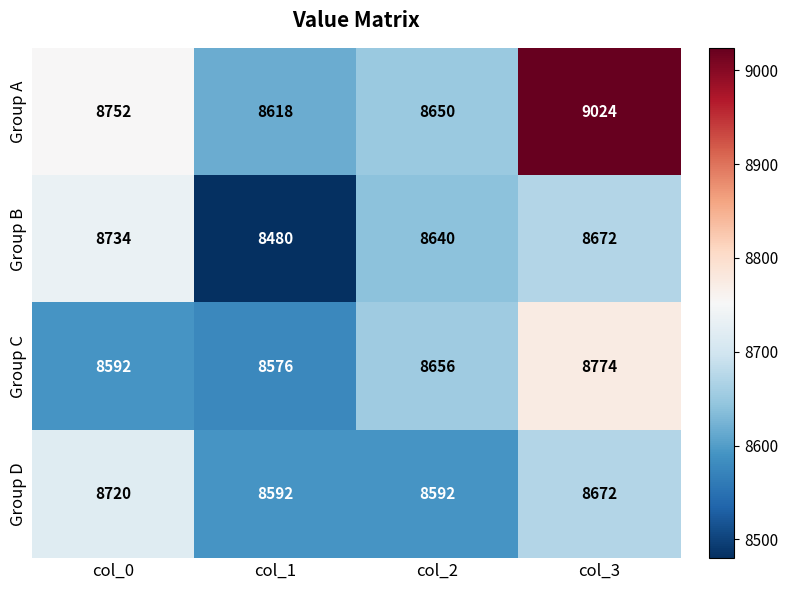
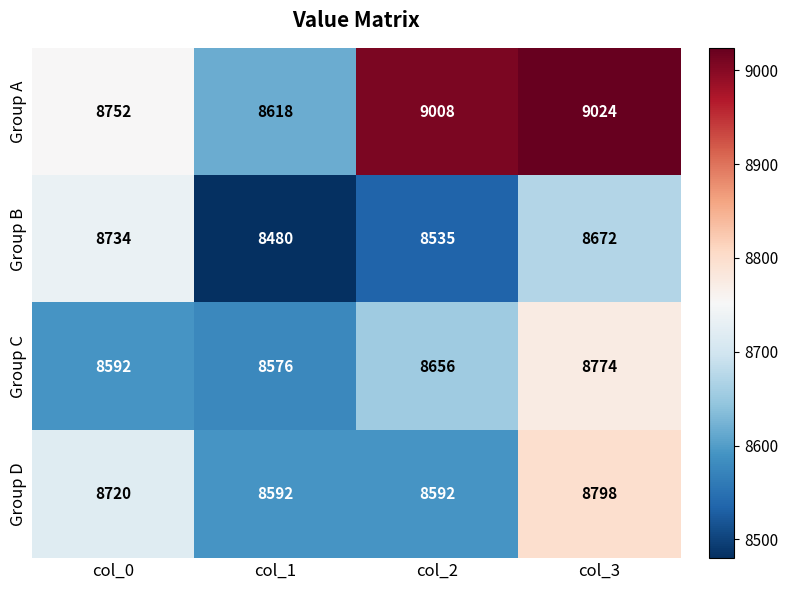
  {
    "Group A": {
      "col_0": 8752,
      "col_1": 8618,
-     "col_2": 8650,
+     "col_2": 9008,
      "col_3": 9024
    },
    "Group B": {
      "col_0": 8734,
      "col_1": 8480,
-     "col_2": 8640,
+     "col_2": 8535,
      "col_3": 8672
    },
    "Group C": {
      "col_0": 8592,
      "col_1": 8576,
      "col_2": 8656,
      "col_3": 8774
    },
    "Group D": {
      "col_0": 8720,
      "col_1": 8592,
      "col_2": 8592,
-     "col_3": 8672
+     "col_3": 8798
    }
  }
